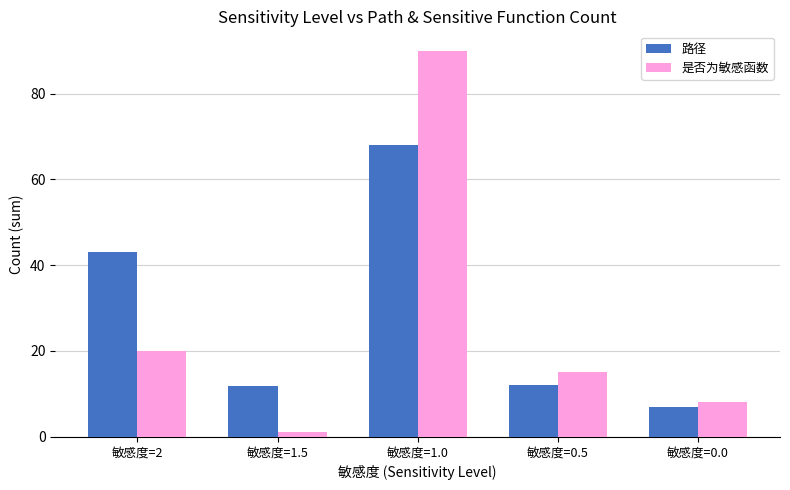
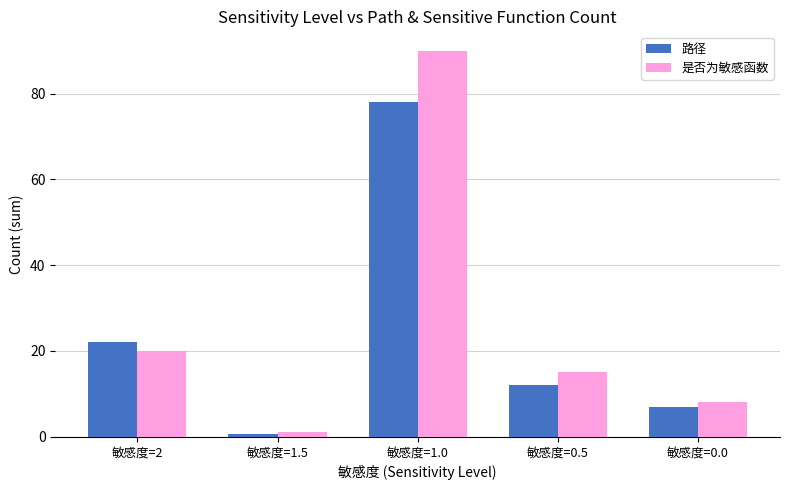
  {
    "路径": {
-     "敏感度=2": 43,
-     "敏感度=1.5": 12,
-     "敏感度=1.0": 68,
+     "敏感度=2": 22,
+     "敏感度=1.5": 1,
+     "敏感度=1.0": 78,
      "敏感度=0.5": 12,
      "敏感度=0.0": 7
    },
    "是否为敏感函数": {
      "敏感度=2": 20,
      "敏感度=1.5": 1,
      "敏感度=1.0": 90,
      "敏感度=0.5": 15,
      "敏感度=0.0": 8
    }
  }
